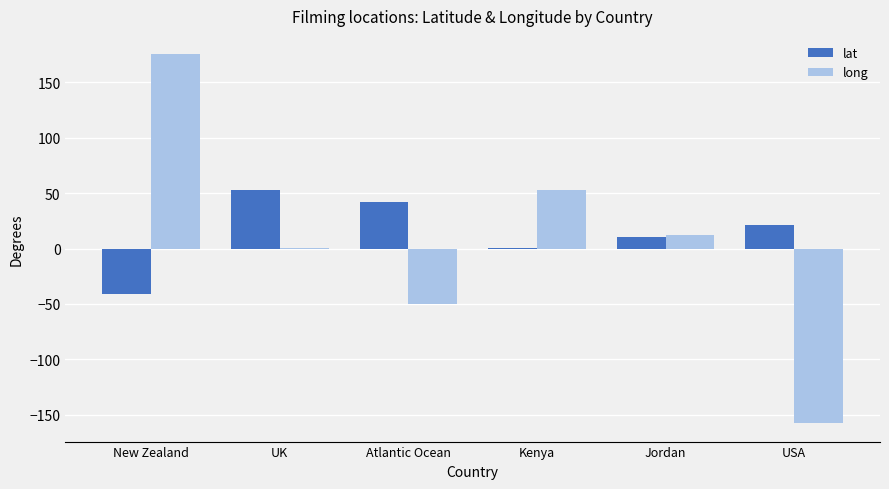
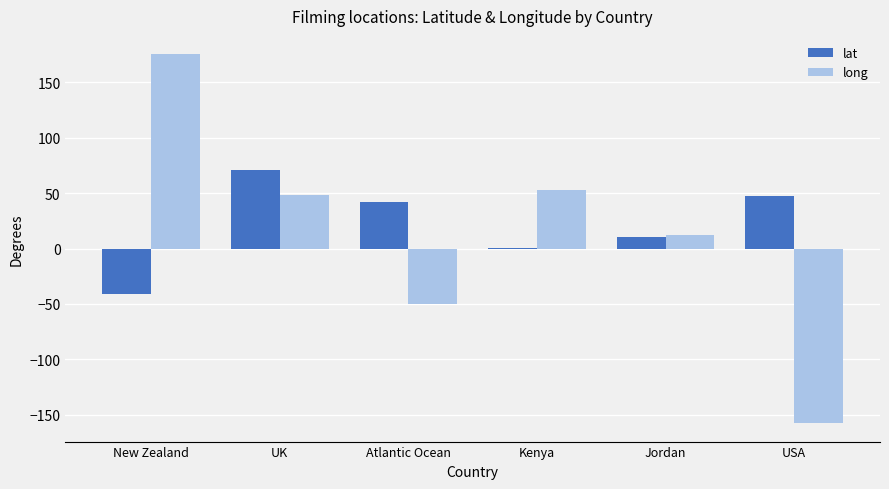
  {
    "lat": {
      "New Zealand": -41,
-     "UK": 53,
+     "UK": 71,
      "Atlantic Ocean": 42,
      "Jordan": 10,
-     "USA": 21
+     "USA": 47
    },
    "long": {
      "New Zealand": 175,
-     "UK": 1,
+     "UK": 48,
      "Atlantic Ocean": -50,
      "Kenya": 52,
      "Jordan": 12,
      "USA": -158
    }
  }
